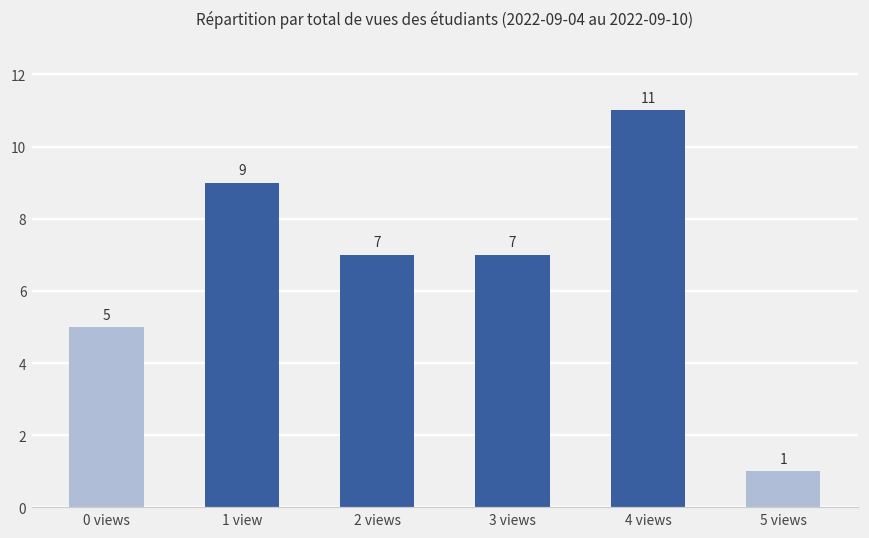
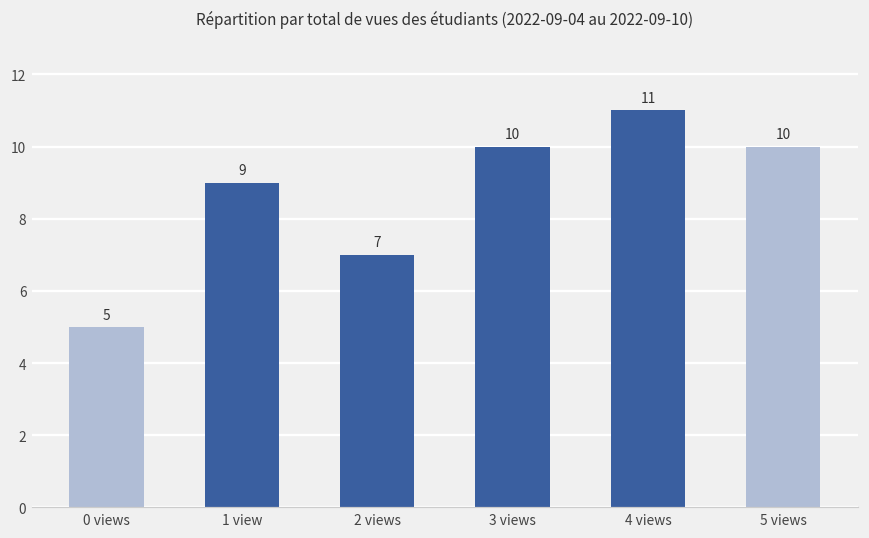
  {
    "0 views": 5,
    "1 view": 9,
    "2 views": 7,
-   "3 views": 7,
+   "3 views": 10,
    "4 views": 11,
-   "5 views": 1
+   "5 views": 10
  }
